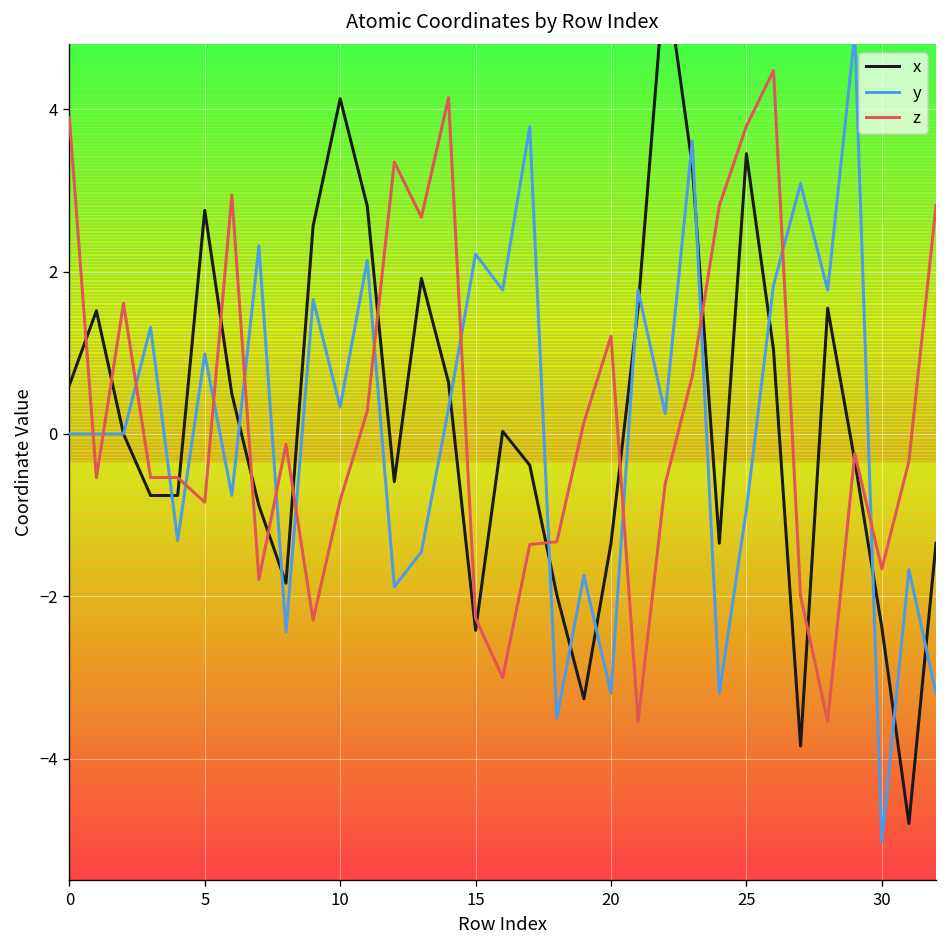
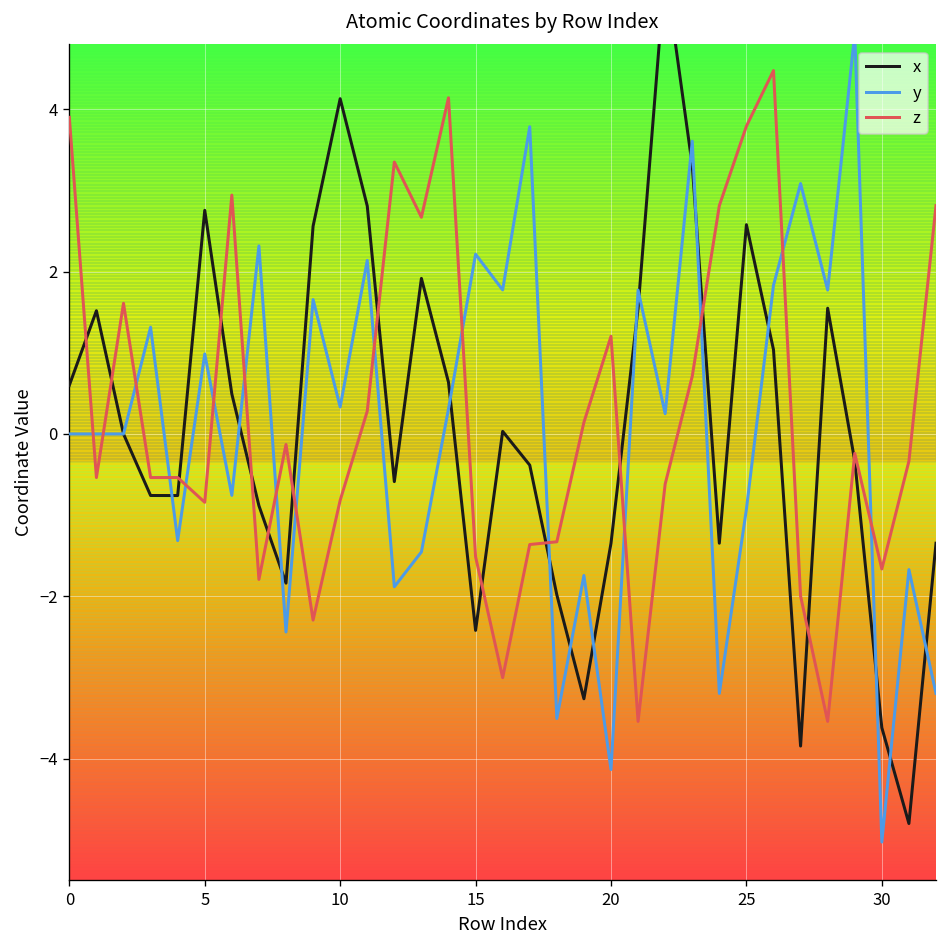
  {
    "x": {
      "0": 0.6,
      "5": 2.8,
      "10": 4.1,
      "15": -2.4,
      "20": -1.3,
-     "25": 3.5,
-     "30": -2.4
+     "25": 2.6,
+     "30": -3.6
    },
    "y": {
      "0": 0.0,
      "5": 1.0,
      "10": 0.3,
      "15": 2.2,
-     "20": -3.2,
+     "20": -4.1,
      "25": -0.9,
      "30": -5.0
    },
    "z": {
      "0": 3.9,
      "5": -0.8,
      "10": -0.8,
-     "15": -2.3,
+     "15": -1.5,
      "20": 1.2,
      "25": 3.8,
      "30": -1.7
    }
  }
